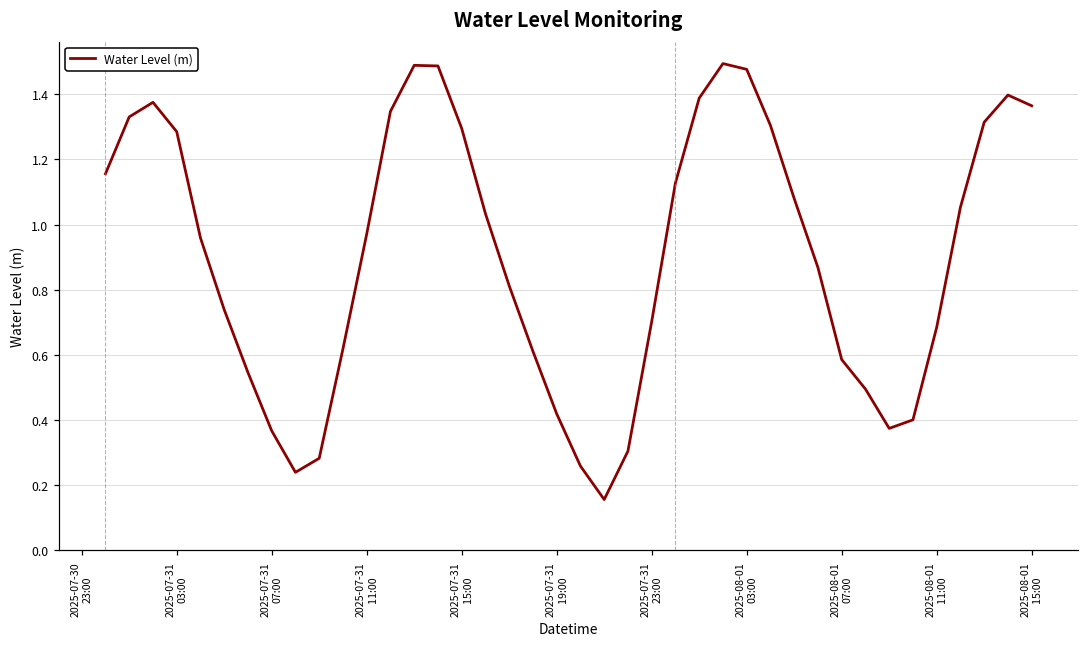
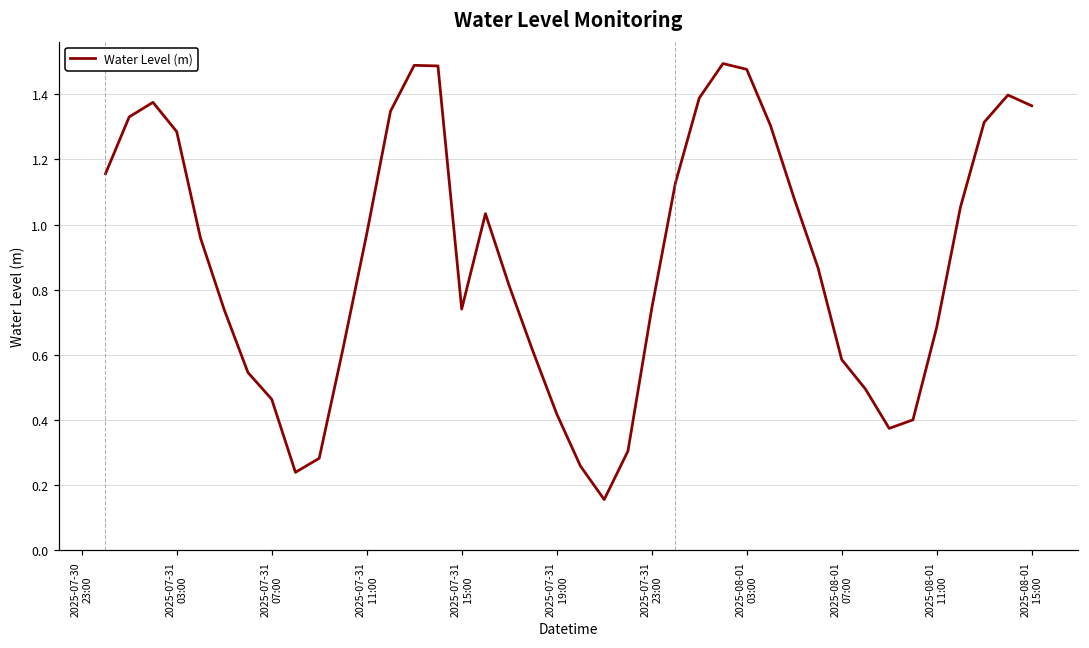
  {
    "2025-07-31 03:00": 1.28,
-   "2025-07-31 07:00": 0.37,
+   "2025-07-31 07:00": 0.46,
    "2025-07-31 11:00": 0.97,
-   "2025-07-31 15:00": 1.29,
+   "2025-07-31 15:00": 0.74,
    "2025-07-31 19:00": 0.42,
-   "2025-07-31 23:00": 0.70,
+   "2025-07-31 23:00": 0.74,
    "2025-08-01 03:00": 1.48,
    "2025-08-01 07:00": 0.59,
    "2025-08-01 11:00": 0.68,
    "2025-08-01 15:00": 1.36
  }
